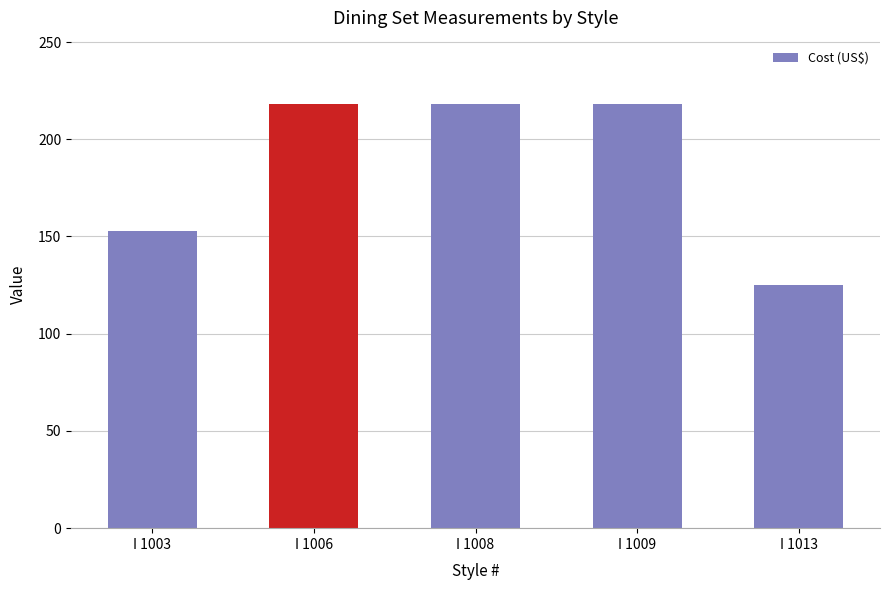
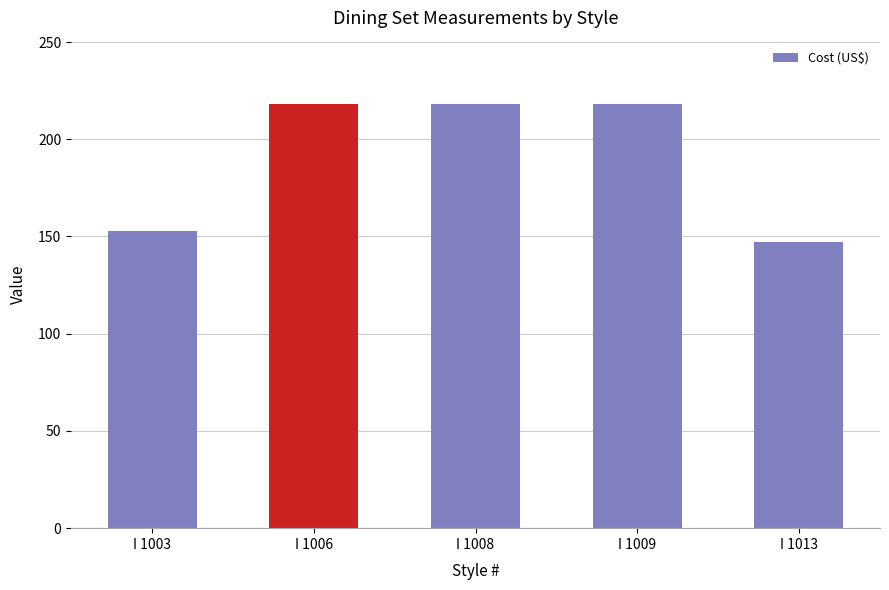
  {
    "I 1003": 153,
    "I 1006": 218,
    "I 1008": 218,
    "I 1009": 218,
-   "I 1013": 125
+   "I 1013": 147
  }
